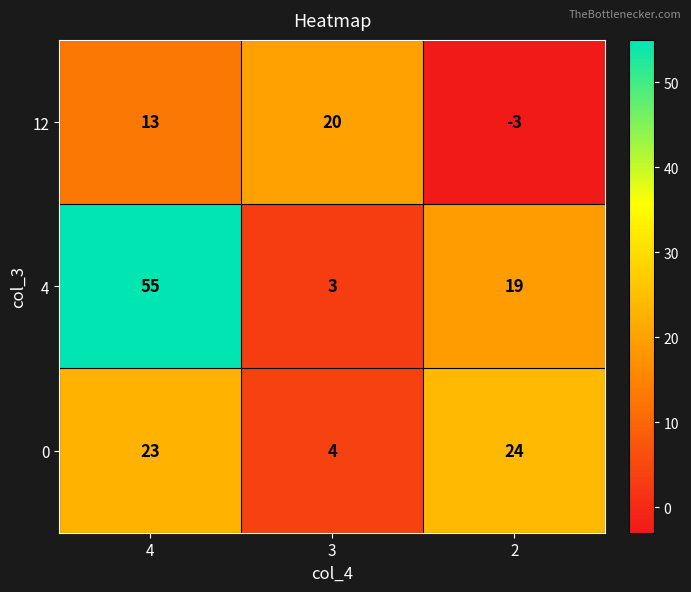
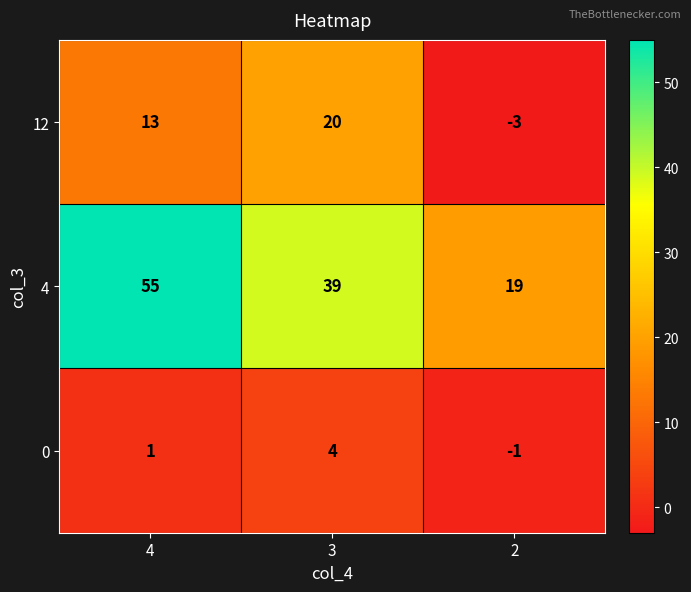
  {
    "12": {
      "4": 13,
      "3": 20,
      "2": -3
    },
    "4": {
      "4": 55,
-     "3": 3,
+     "3": 39,
      "2": 19
    },
    "0": {
-     "4": 23,
+     "4": 1,
      "3": 4,
-     "2": 24
+     "2": -1
    }
  }
